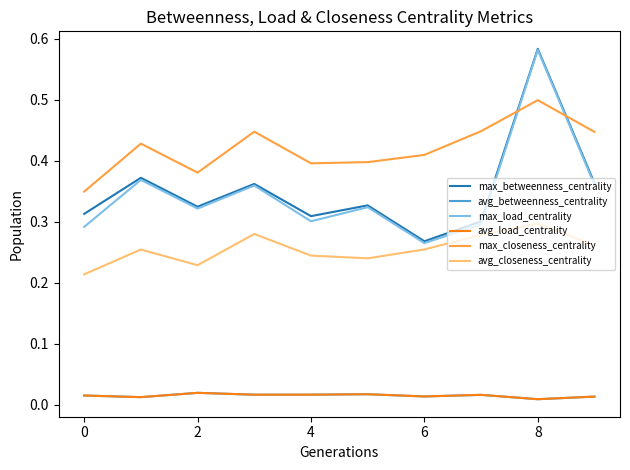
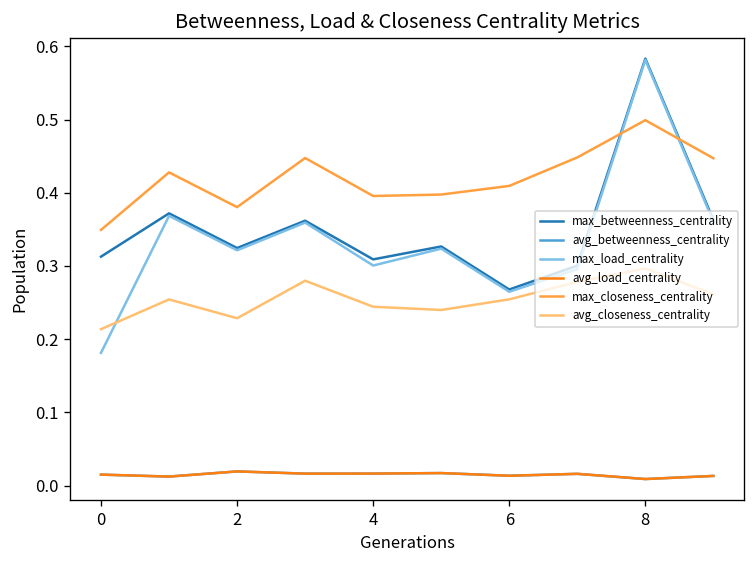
  {
    "max_betweenness_centrality": {
      "0": 0.31,
      "4": 0.31
    },
    "max_load_centrality": {
-     "0": 0.29,
+     "0": 0.18,
      "4": 0.30
    }
  }
